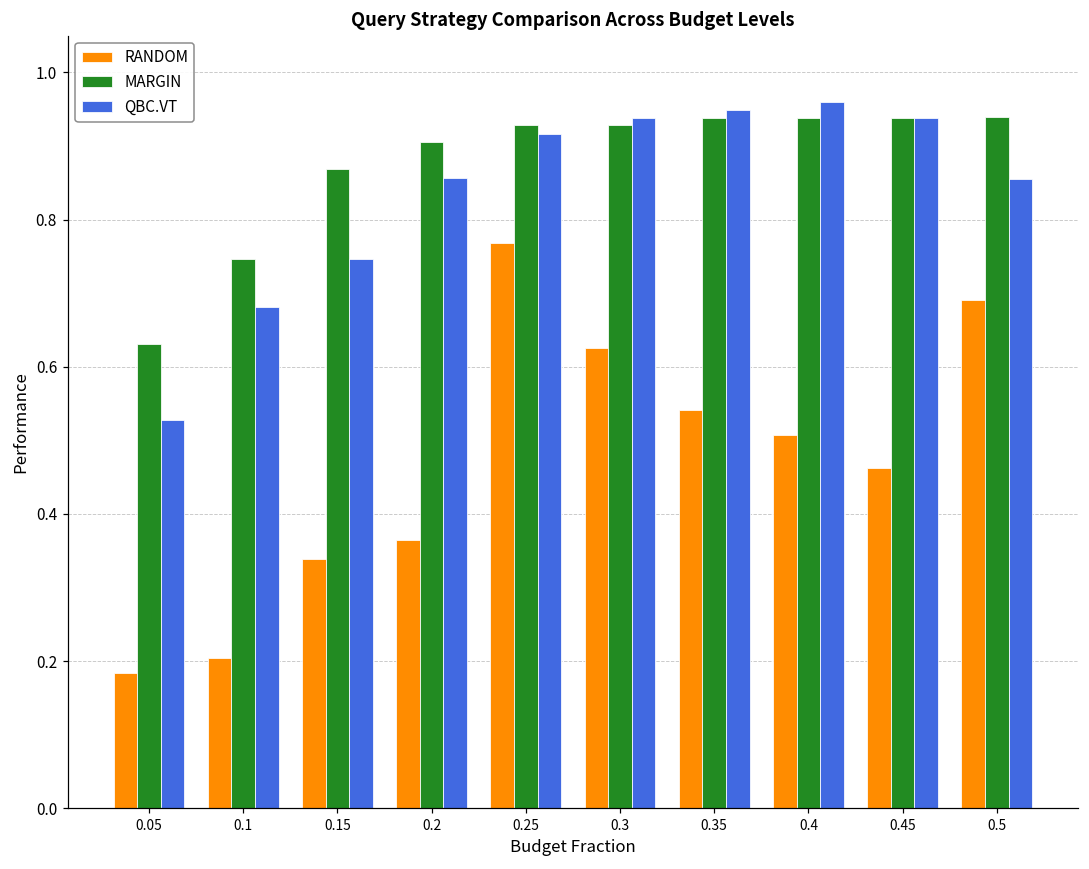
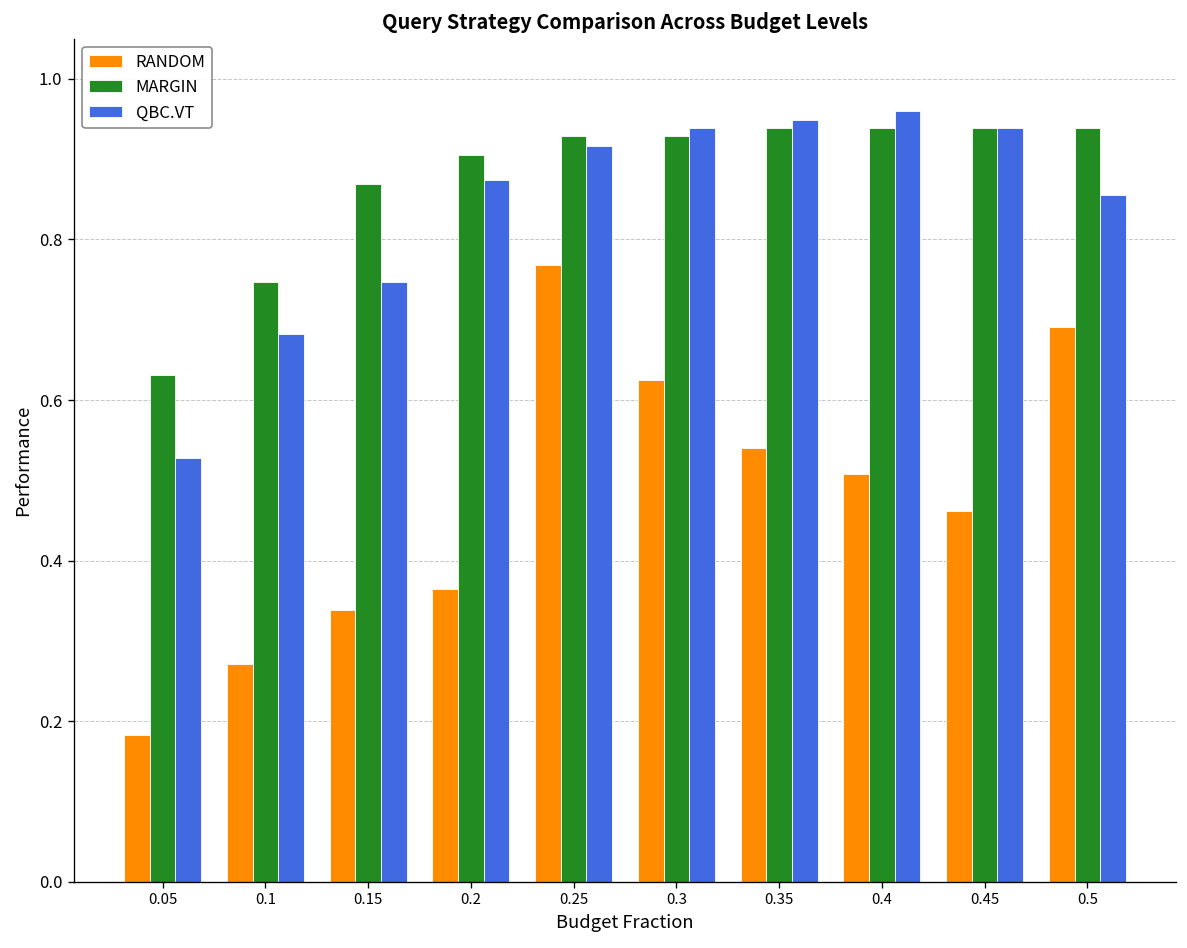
  {
    "RANDOM": {
      "0.05": 0.18,
-     "0.1": 0.20,
+     "0.1": 0.27,
      "0.15": 0.34,
      "0.2": 0.36,
      "0.25": 0.77,
      "0.3": 0.63,
      "0.35": 0.54,
      "0.4": 0.51,
      "0.45": 0.46,
      "0.5": 0.69
    },
    "MARGIN": {
      "0.05": 0.63,
      "0.1": 0.75,
      "0.15": 0.87,
      "0.2": 0.91,
      "0.25": 0.93,
      "0.3": 0.93,
      "0.35": 0.94,
      "0.4": 0.94,
      "0.45": 0.94,
      "0.5": 0.94
    },
    "QBC.VT": {
      "0.05": 0.53,
      "0.1": 0.68,
      "0.15": 0.75,
-     "0.2": 0.86,
+     "0.2": 0.87,
      "0.25": 0.92,
      "0.3": 0.94,
      "0.35": 0.95,
      "0.4": 0.96,
      "0.45": 0.94,
      "0.5": 0.86
    }
  }
